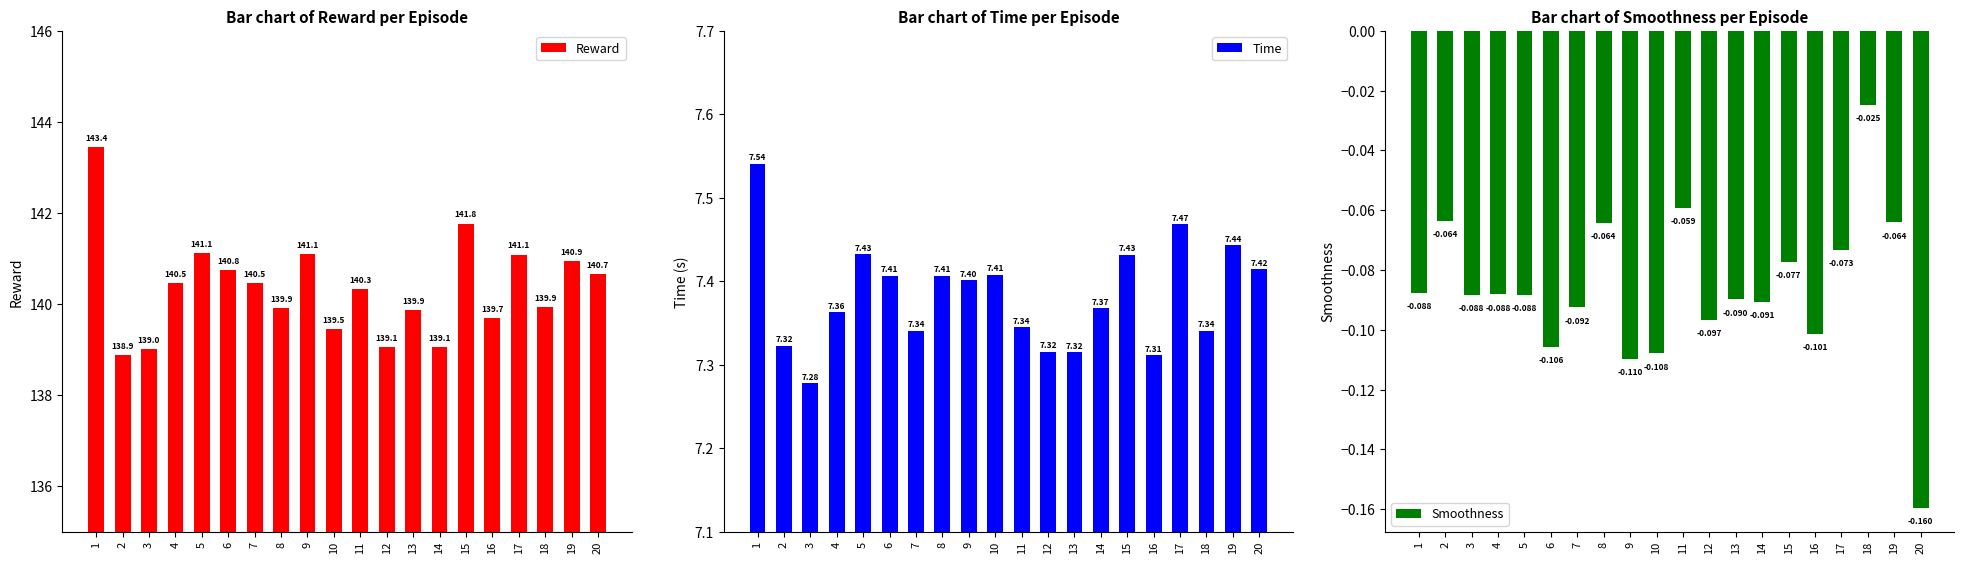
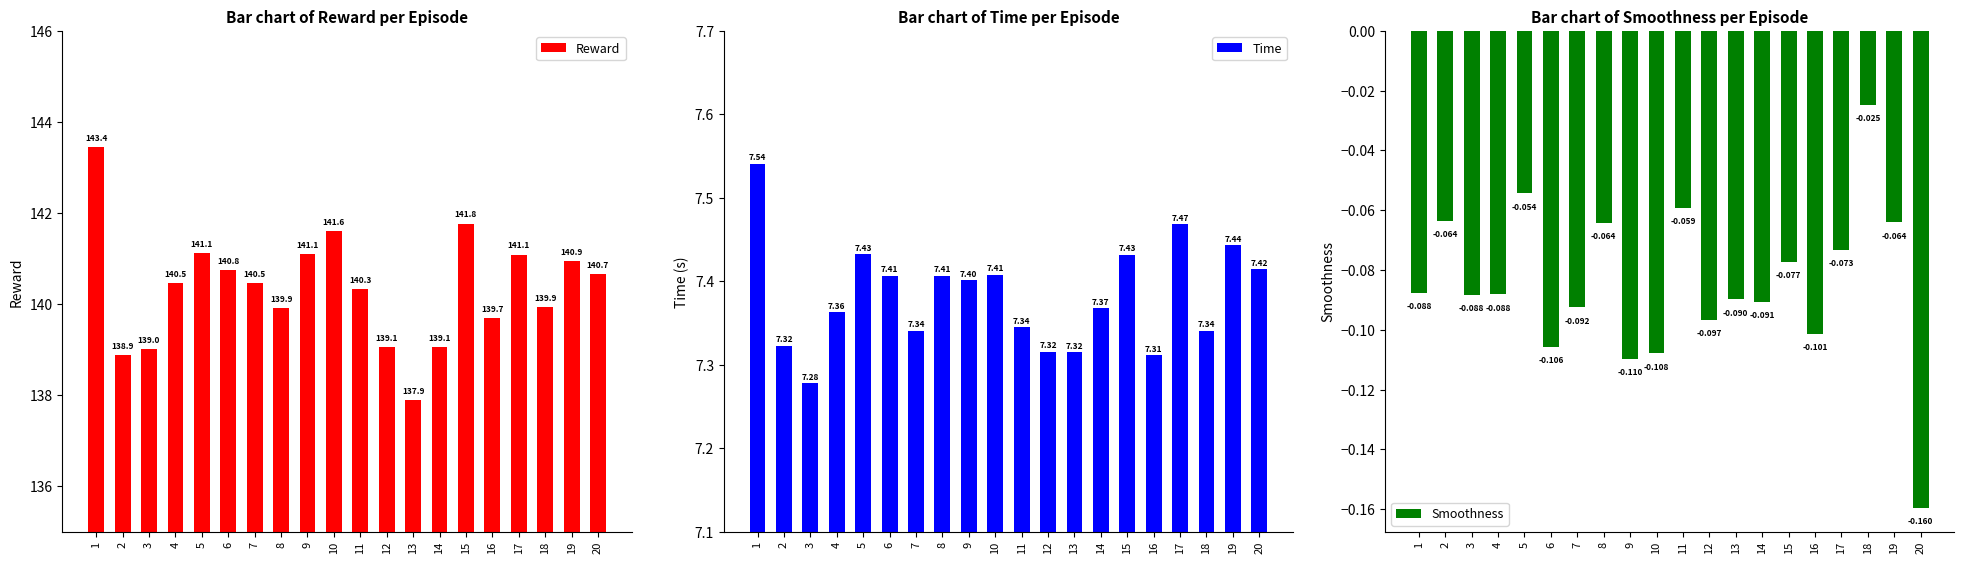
  {
    "Bar chart of Reward per Episode": {
      "1": 143.4,
      "2": 138.9,
      "3": 139.0,
      "4": 140.5,
      "5": 141.1,
      "6": 140.8,
      "7": 140.5,
      "8": 139.9,
      "9": 141.1,
-     "10": 139.5,
+     "10": 141.6,
      "11": 140.3,
      "12": 139.1,
-     "13": 139.9,
+     "13": 137.9,
      "14": 139.1,
      "15": 141.8,
      "16": 139.7,
      "17": 141.1,
      "18": 139.9,
      "19": 140.9,
      "20": 140.7
    },
    "Bar chart of Time per Episode": {
      "1": 7.54,
      "2": 7.32,
      "3": 7.28,
      "4": 7.36,
      "5": 7.43,
      "6": 7.41,
      "7": 7.34,
      "8": 7.41,
      "9": 7.40,
      "10": 7.41,
      "11": 7.34,
      "12": 7.32,
      "13": 7.32,
      "14": 7.37,
      "15": 7.43,
      "16": 7.31,
      "17": 7.47,
      "18": 7.34,
      "19": 7.44,
      "20": 7.42
    },
    "Bar chart of Smoothness per Episode": {
      "1": -0.088,
      "2": -0.064,
      "3": -0.088,
      "4": -0.088,
-     "5": -0.088,
+     "5": -0.054,
      "6": -0.106,
      "7": -0.092,
      "8": -0.064,
      "9": -0.110,
      "10": -0.108,
      "11": -0.059,
      "12": -0.097,
      "13": -0.090,
      "14": -0.091,
      "15": -0.077,
      "16": -0.101,
      "17": -0.073,
      "18": -0.025,
      "19": -0.064,
      "20": -0.160
    }
  }
